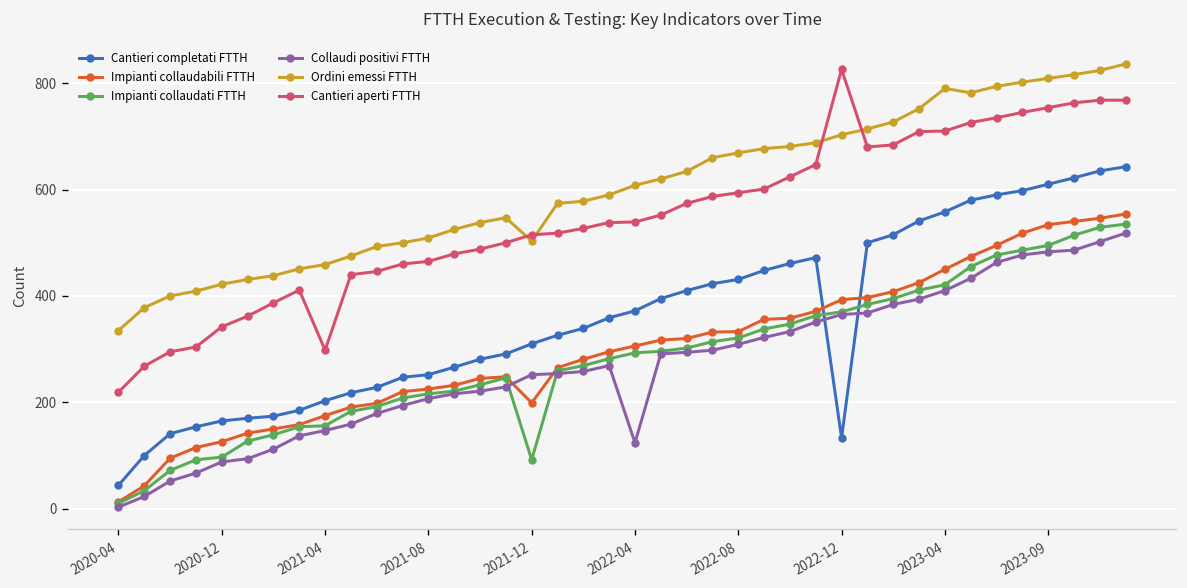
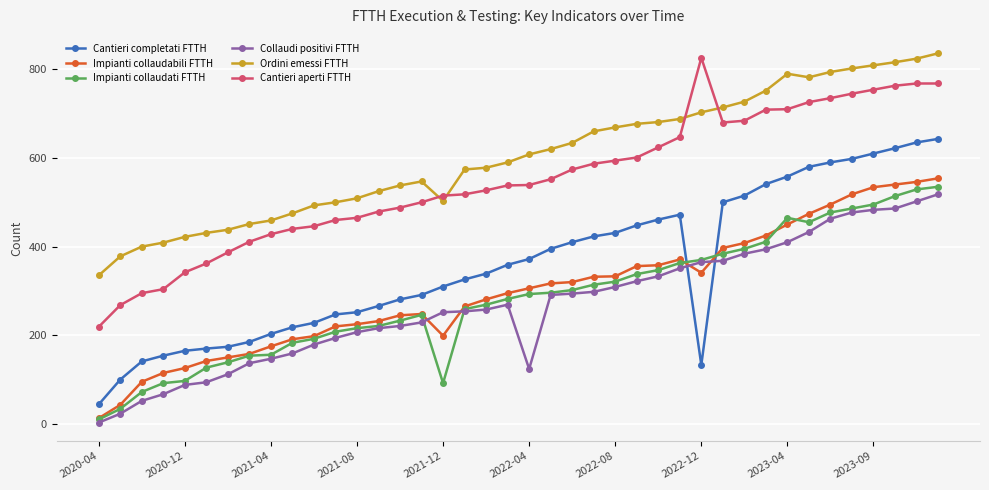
  {
    "Cantieri completati FTTH": {
      "2020-04": 40,
      "2020-12": 170,
      "2021-04": 200,
      "2021-08": 250,
      "2021-12": 310,
      "2022-04": 370,
      "2022-08": 430,
      "2022-12": 130,
      "2023-04": 560,
      "2023-09": 610
    },
    "Impianti collaudabili FTTH": {
      "2020-12": 130,
      "2021-04": 180,
      "2021-08": 230,
      "2021-12": 200,
      "2022-04": 310,
      "2022-08": 330,
-     "2022-12": 390,
+     "2022-12": 340,
      "2023-04": 450,
      "2023-09": 530
    },
    "Impianti collaudati FTTH": {
      "2020-12": 100,
      "2021-04": 160,
      "2021-08": 220,
      "2021-12": 90,
      "2022-04": 290,
      "2022-08": 320,
-     "2023-04": 420,
+     "2023-04": 470,
      "2023-09": 500
    },
    "Collaudi positivi FTTH": {
      "2020-04": 0,
      "2020-12": 90,
      "2021-04": 150,
      "2021-08": 210,
      "2021-12": 250,
      "2022-04": 120,
      "2022-08": 310,
      "2023-04": 410,
      "2023-09": 480
    },
    "Ordini emessi FTTH": {
      "2020-04": 340,
      "2020-12": 420,
      "2021-04": 460,
      "2021-08": 510,
      "2021-12": 500,
      "2022-04": 610,
      "2022-08": 670,
      "2022-12": 700,
      "2023-04": 790,
      "2023-09": 810
    },
    "Cantieri aperti FTTH": {
      "2020-04": 220,
      "2020-12": 340,
-     "2021-04": 300,
+     "2021-04": 430,
      "2021-08": 470,
      "2021-12": 520,
      "2022-04": 540,
      "2022-08": 590,
      "2022-12": 830,
      "2023-04": 710,
      "2023-09": 750
    }
  }
